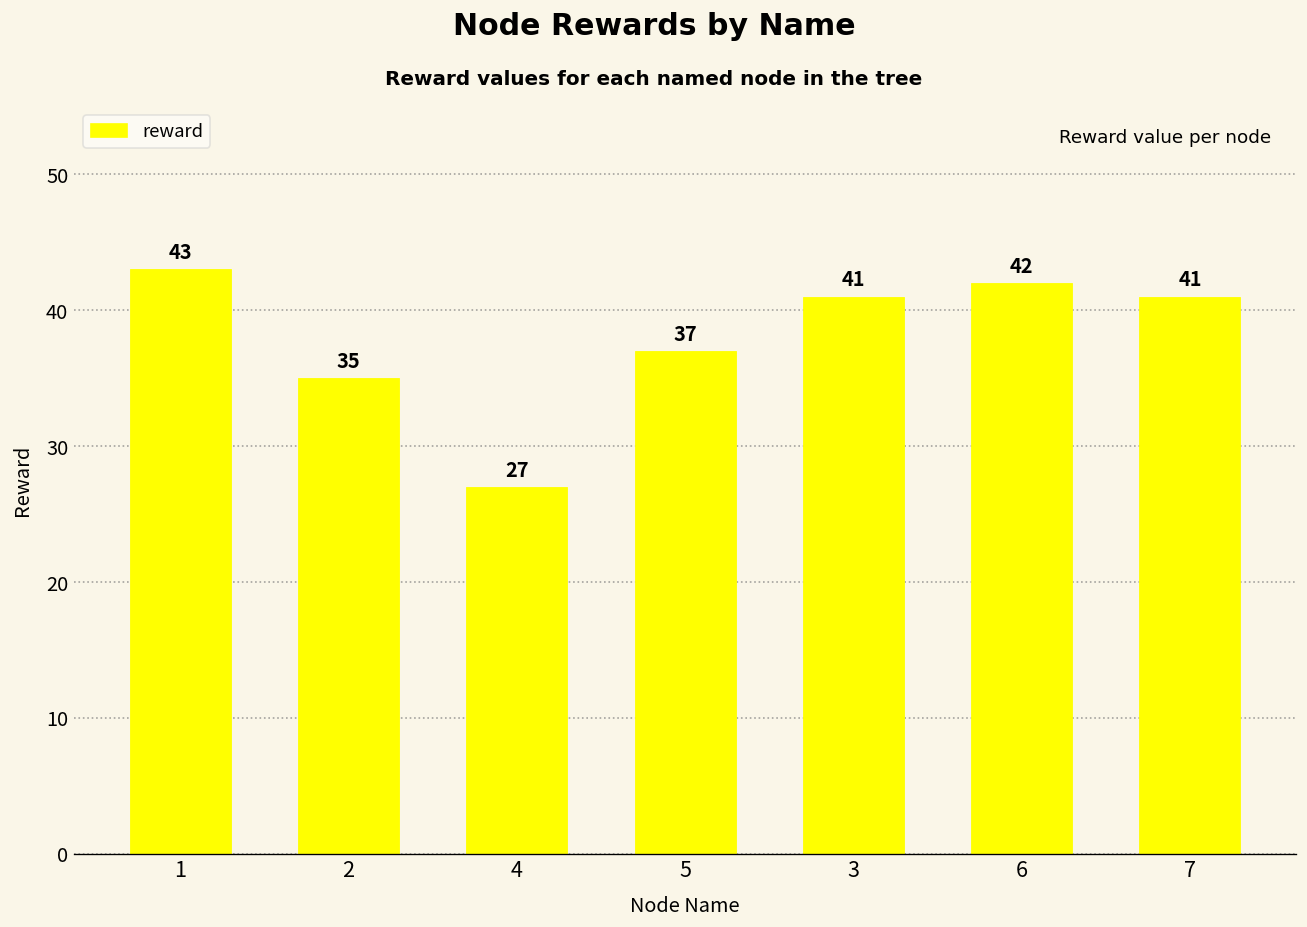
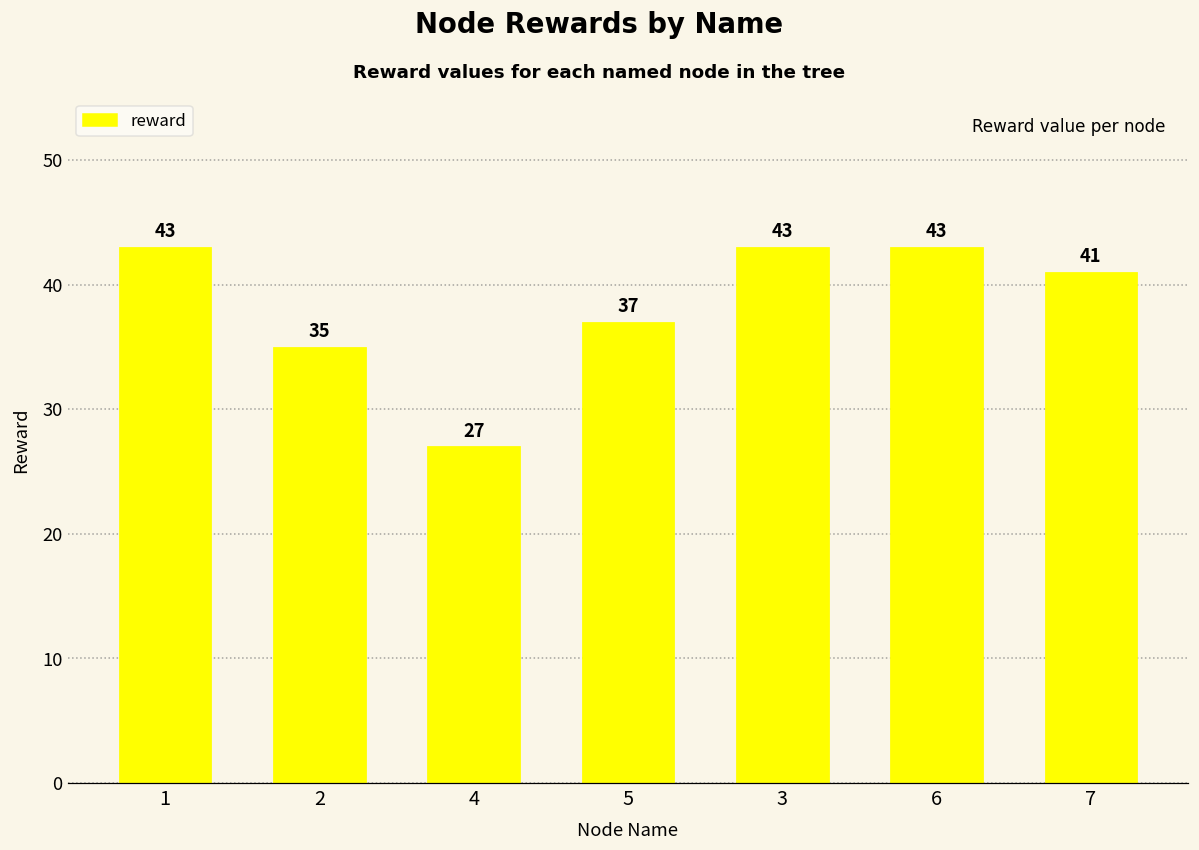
  {
    "1": 43,
    "2": 35,
    "4": 27,
    "5": 37,
-   "3": 41,
-   "6": 42,
+   "3": 43,
+   "6": 43,
    "7": 41
  }
